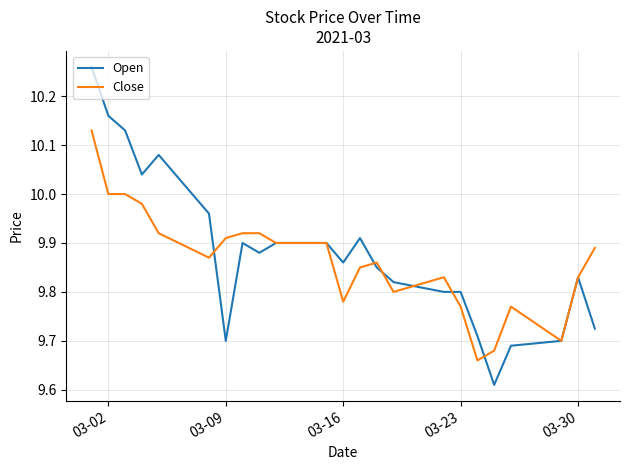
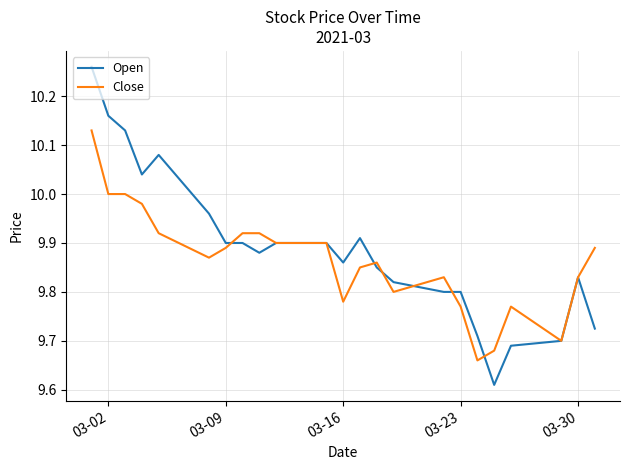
  {
    "Open": {
      "03-02": 10.16,
-     "03-09": 9.7,
+     "03-09": 9.9,
      "03-16": 9.86,
      "03-23": 9.8
    },
    "Close": {
      "03-02": 10.00,
-     "03-09": 9.91,
+     "03-09": 9.89,
      "03-16": 9.78,
      "03-23": 9.77
    }
  }
